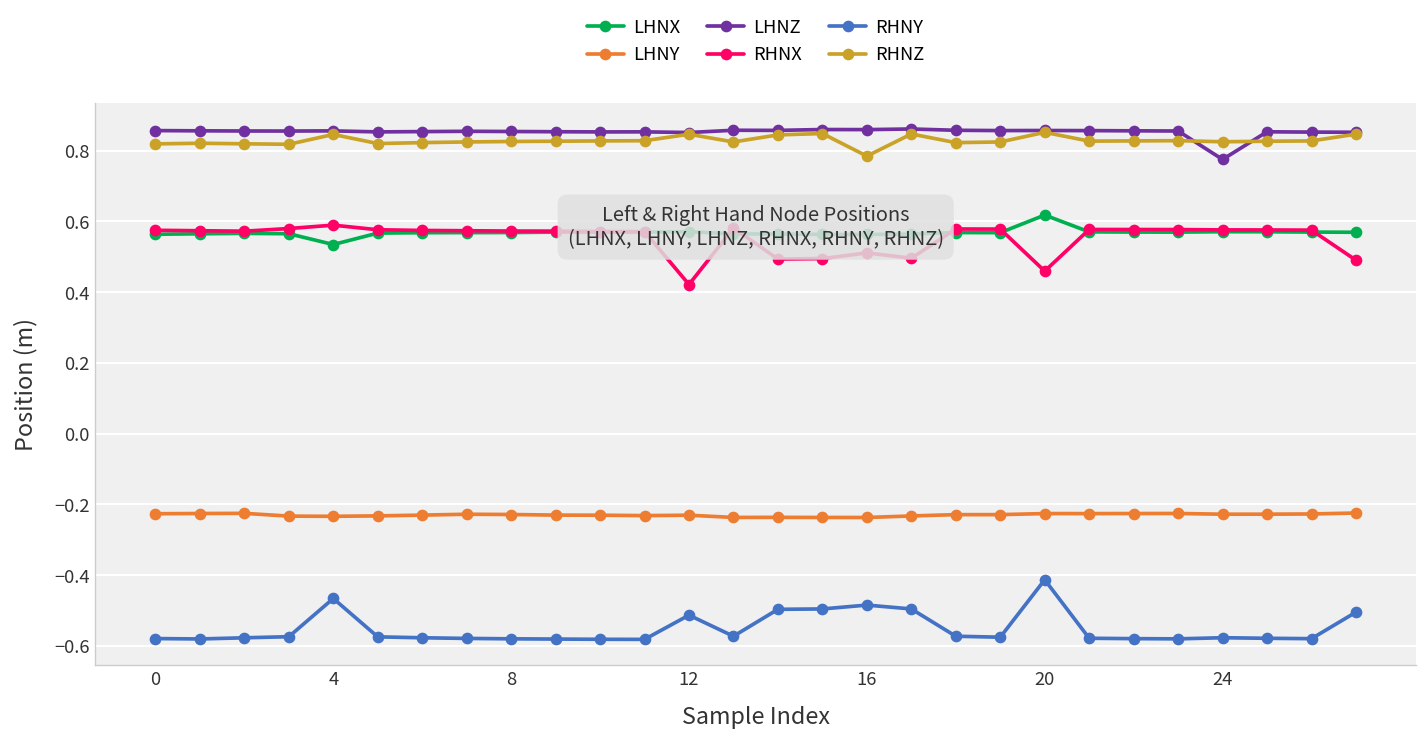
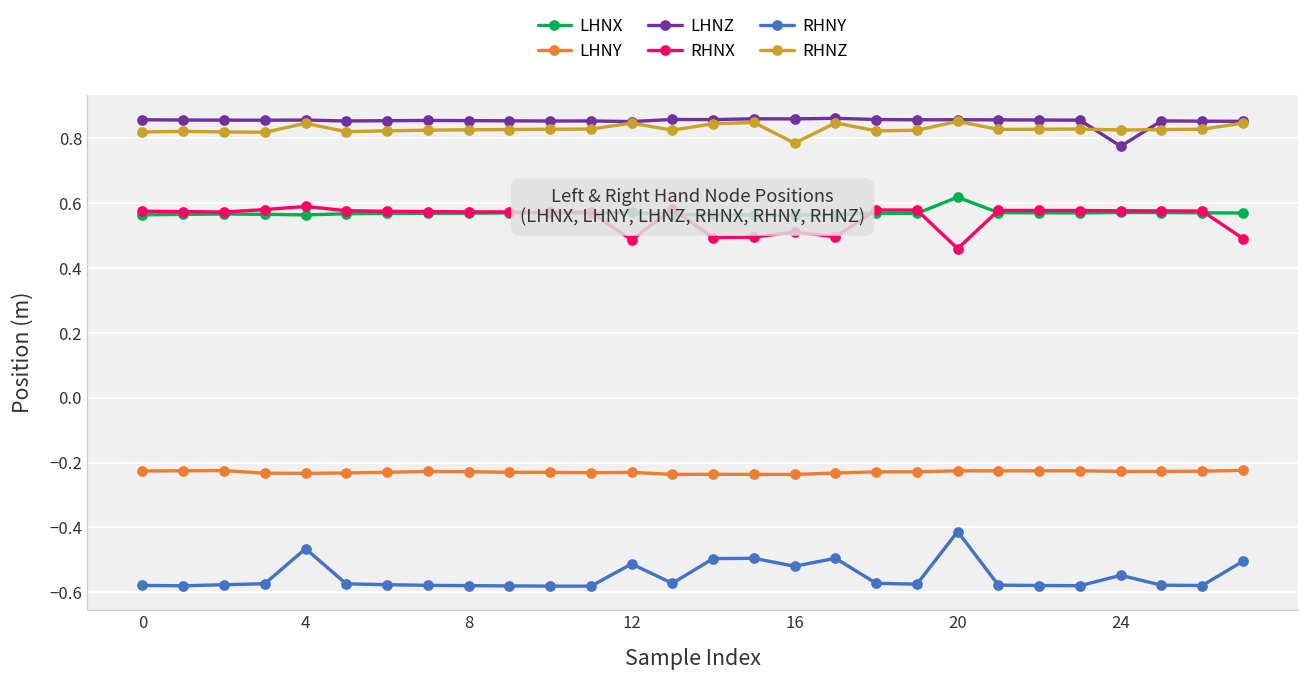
  {
    "LHNX": {
      "0": 0.56,
-     "4": 0.53,
+     "4": 0.56,
      "20": 0.62
    },
    "LHNZ": {
      "0": 0.86,
      "4": 0.86,
      "8": 0.85,
      "16": 0.86,
      "24": 0.77
    },
    "RHNX": {
      "0": 0.57,
      "4": 0.59,
-     "12": 0.42,
+     "12": 0.49,
      "20": 0.46
    },
    "RHNY": {
      "0": -0.58,
      "4": -0.47,
      "8": -0.58,
      "12": -0.51,
-     "16": -0.48,
+     "16": -0.52,
      "20": -0.41,
-     "24": -0.58
+     "24": -0.55
    }
  }
